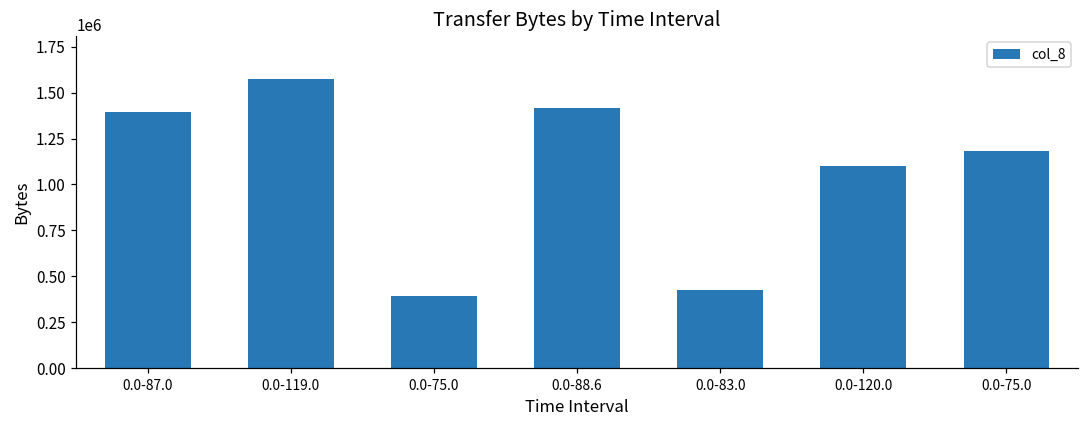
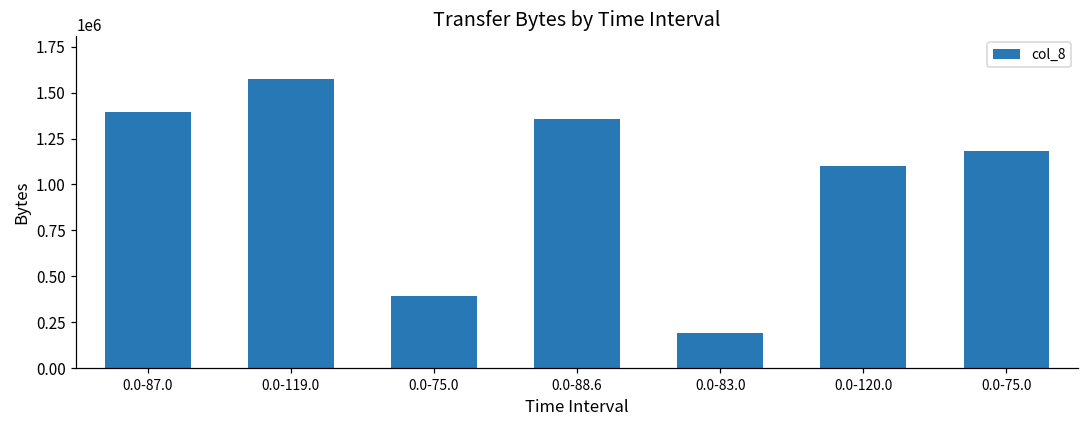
  {
    "0.0-87.0": 1390000,
    "0.0-119.0": 1570000,
-   "0.0-88.6": 1420000,
-   "0.0-83.0": 420000,
+   "0.0-88.6": 1360000,
+   "0.0-83.0": 190000,
    "0.0-120.0": 1100000
  }
